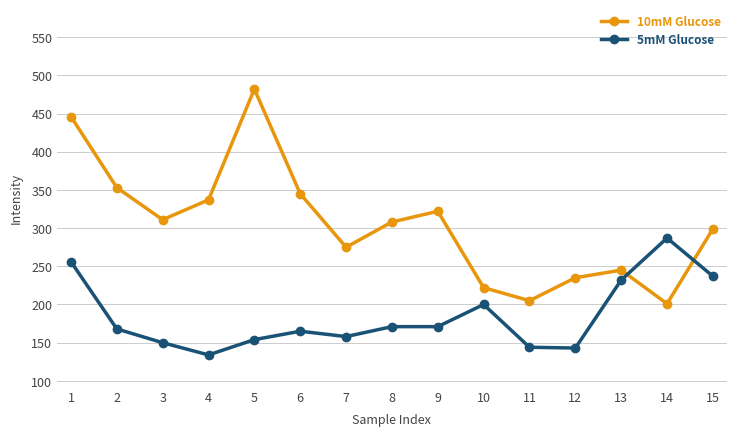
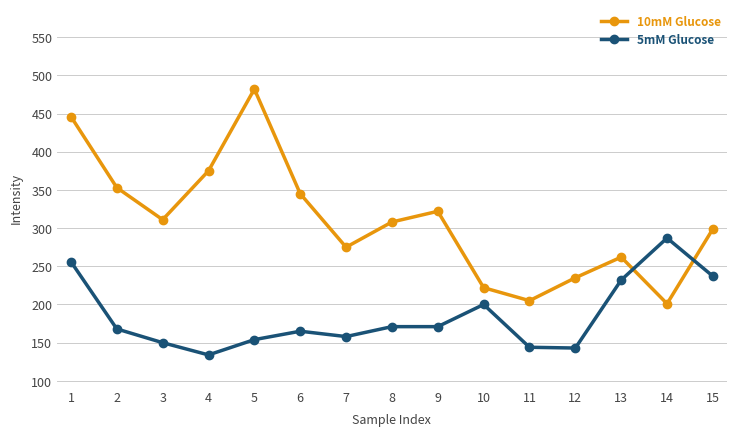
  {
    "10mM Glucose": {
      "1": 450,
      "2": 350,
      "3": 310,
-     "4": 340,
+     "4": 380,
      "5": 480,
      "6": 350,
      "7": 280,
      "8": 310,
      "9": 320,
      "10": 220,
      "11": 210,
      "12": 240,
-     "13": 250,
+     "13": 260,
      "14": 200,
      "15": 300
    },
    "5mM Glucose": {
      "1": 260,
      "2": 170,
      "3": 150,
      "4": 130,
      "5": 150,
      "6": 170,
      "7": 160,
      "8": 170,
      "9": 170,
      "10": 200,
      "11": 140,
      "12": 140,
      "13": 230,
      "14": 290,
      "15": 240
    }
  }
